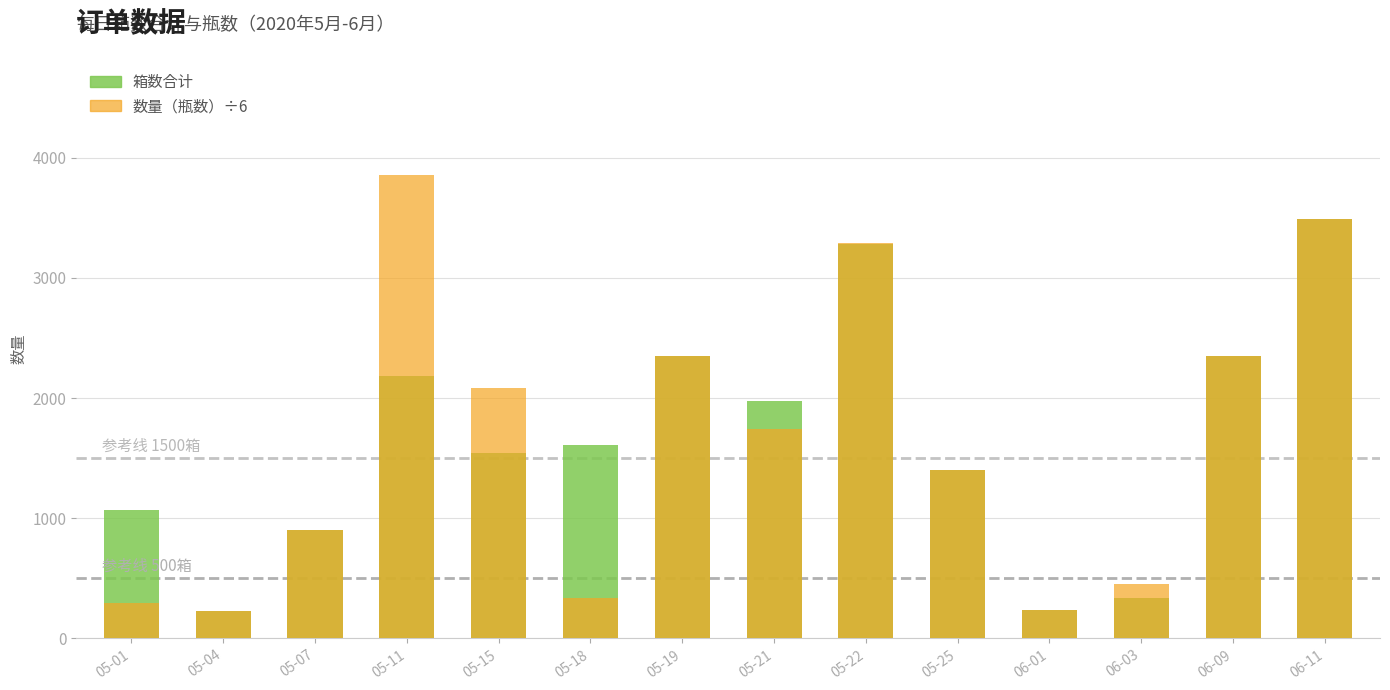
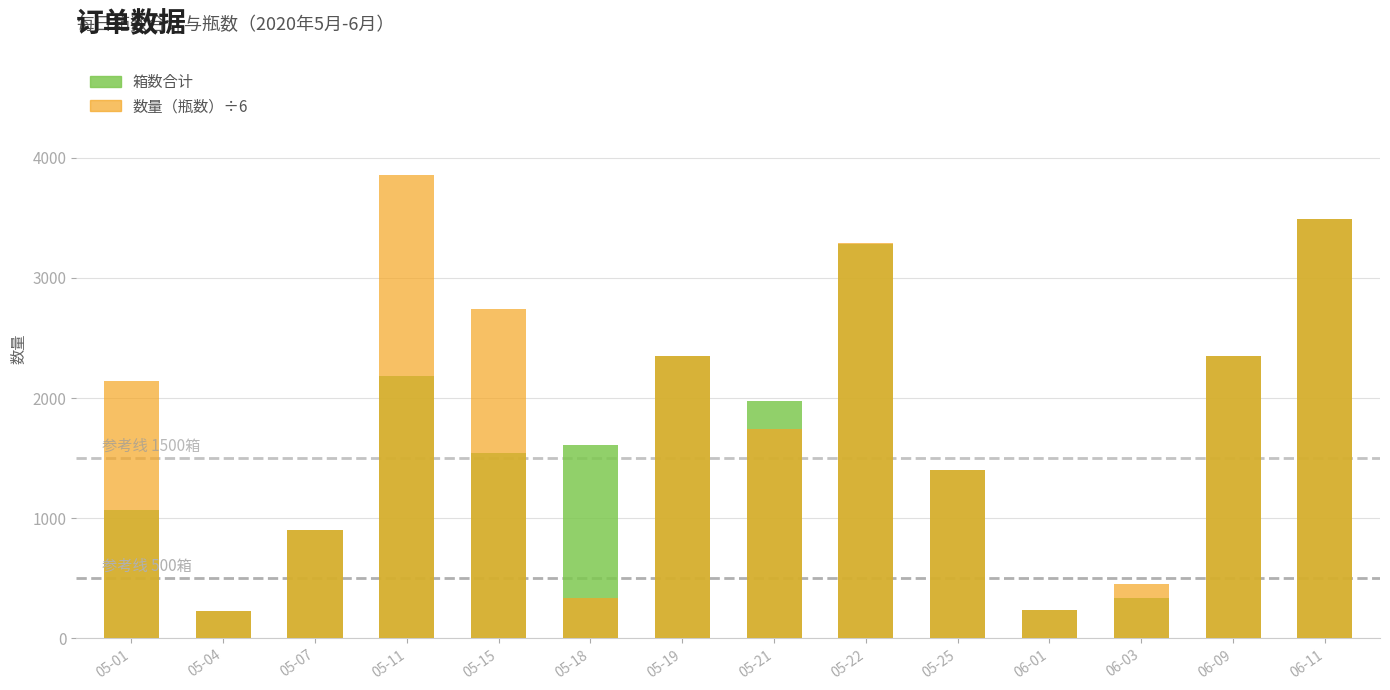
  {
    "箱数合计": {
      "05-04": 220,
      "05-07": 900,
      "05-18": 1610,
      "05-19": 2350,
      "05-21": 1980,
      "05-22": 3280,
      "05-25": 1400,
      "06-01": 230,
      "06-09": 2350,
      "06-11": 3490
    },
    "数量（瓶数）÷6": {
-     "05-01": 290,
+     "05-01": 2140,
      "05-04": 220,
      "05-07": 900,
      "05-11": 3850,
-     "05-15": 2090,
+     "05-15": 2740,
      "05-19": 2350,
      "05-22": 3290,
      "05-25": 1400,
      "06-01": 230,
      "06-03": 450,
      "06-09": 2350,
      "06-11": 3490
    }
  }
